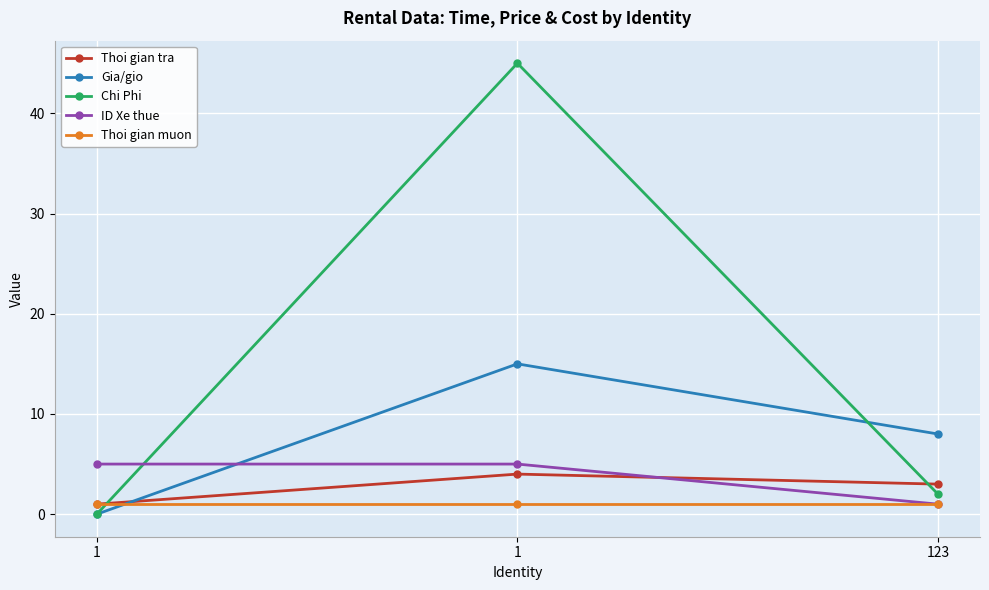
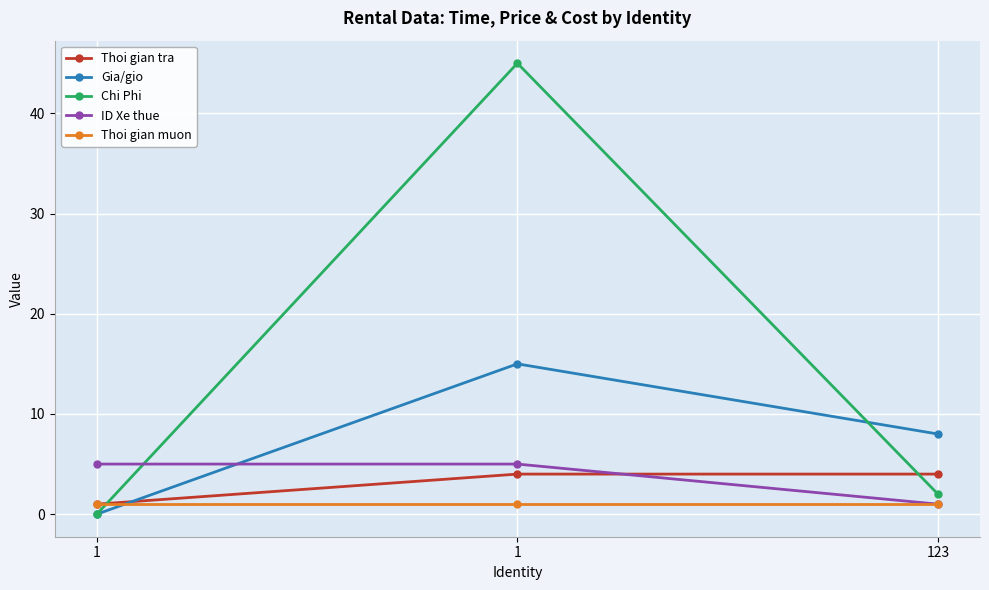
  {
    "Thoi gian tra": {
-     "123": 3
+     "123": 4
    },
    "Gia/gio": {
      "123": 8
    },
    "Chi Phi": {
      "123": 2
    }
  }
